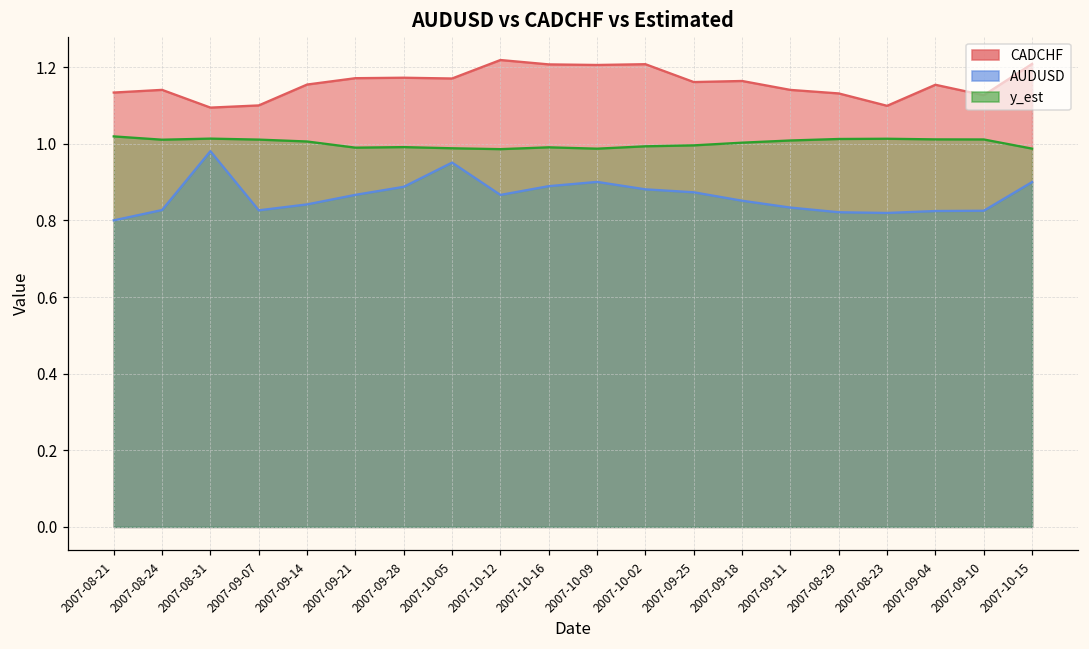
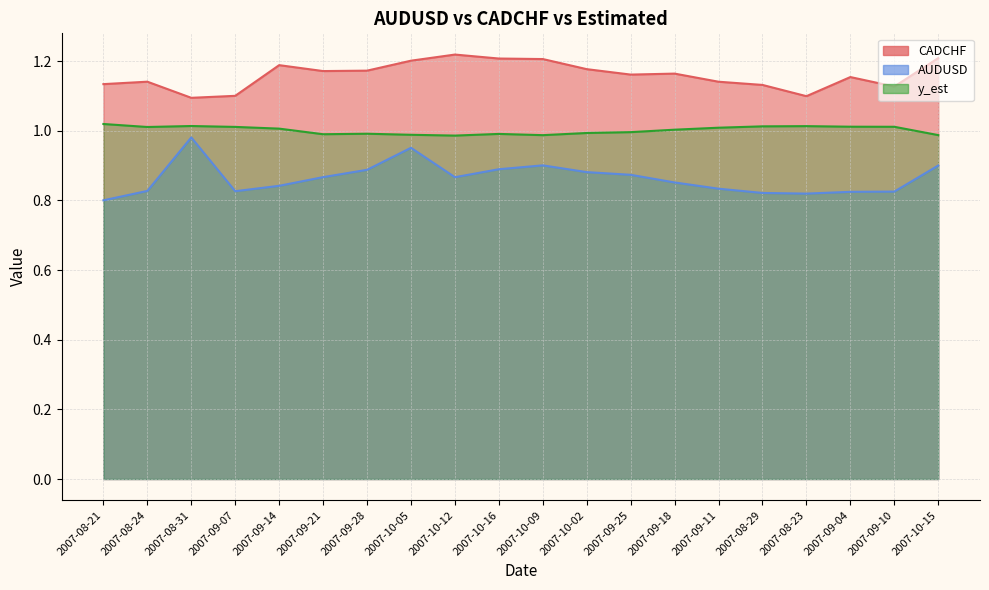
  {
    "CADCHF": {
      "2007-08-21": 1.13,
      "2007-08-24": 1.14,
      "2007-08-31": 1.09,
      "2007-09-07": 1.10,
-     "2007-09-14": 1.15,
+     "2007-09-14": 1.19,
      "2007-09-21": 1.17,
      "2007-09-28": 1.17,
-     "2007-10-05": 1.17,
+     "2007-10-05": 1.20,
      "2007-10-12": 1.22,
      "2007-10-16": 1.21,
      "2007-10-09": 1.21,
-     "2007-10-02": 1.21,
+     "2007-10-02": 1.18,
      "2007-09-25": 1.16,
      "2007-09-18": 1.16,
      "2007-09-11": 1.14,
      "2007-08-29": 1.13,
      "2007-08-23": 1.10,
      "2007-09-04": 1.15
    },
    "AUDUSD": {
      "2007-08-21": 0.80,
      "2007-08-24": 0.83,
      "2007-08-31": 0.98,
      "2007-09-07": 0.83,
      "2007-09-14": 0.84,
      "2007-09-21": 0.87,
      "2007-09-28": 0.89,
      "2007-10-05": 0.95,
      "2007-10-12": 0.87,
      "2007-10-16": 0.89,
      "2007-10-09": 0.90,
      "2007-10-02": 0.88,
      "2007-09-25": 0.87,
      "2007-09-18": 0.85,
      "2007-09-11": 0.83,
      "2007-08-29": 0.82,
      "2007-08-23": 0.82,
      "2007-09-04": 0.82,
      "2007-09-10": 0.83,
      "2007-10-15": 0.90
    },
    "y_est": {
      "2007-08-21": 1.02,
      "2007-08-24": 1.01,
      "2007-08-31": 1.01,
      "2007-09-07": 1.01,
      "2007-09-14": 1.01,
      "2007-09-21": 0.99,
      "2007-09-28": 0.99,
      "2007-10-05": 0.99,
      "2007-10-12": 0.99,
      "2007-10-16": 0.99,
      "2007-10-09": 0.99,
      "2007-10-02": 0.99,
      "2007-09-25": 1.00,
      "2007-09-18": 1.00,
      "2007-09-11": 1.01,
      "2007-08-29": 1.01,
      "2007-08-23": 1.01,
      "2007-09-04": 1.01,
      "2007-09-10": 1.01,
      "2007-10-15": 0.99
    }
  }
